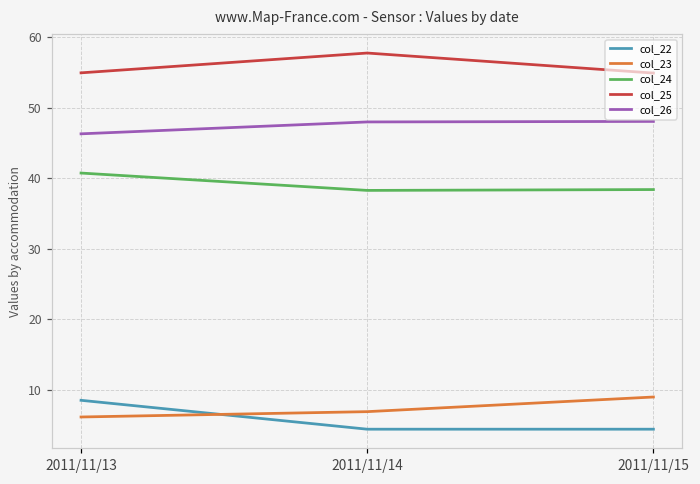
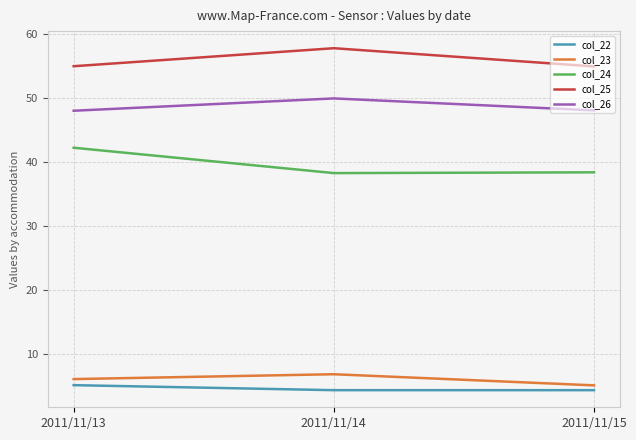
  {
    "col_22": {
-     "2011/11/13": 8,
+     "2011/11/13": 5,
      "2011/11/14": 4,
      "2011/11/15": 4
    },
    "col_23": {
      "2011/11/13": 6,
      "2011/11/14": 7,
-     "2011/11/15": 9
+     "2011/11/15": 5
    },
    "col_24": {
-     "2011/11/13": 41,
+     "2011/11/13": 42,
      "2011/11/14": 38,
      "2011/11/15": 38
    },
    "col_25": {
      "2011/11/13": 55,
      "2011/11/14": 58
    },
    "col_26": {
-     "2011/11/13": 46,
-     "2011/11/14": 48
+     "2011/11/13": 48,
+     "2011/11/14": 50
    }
  }
